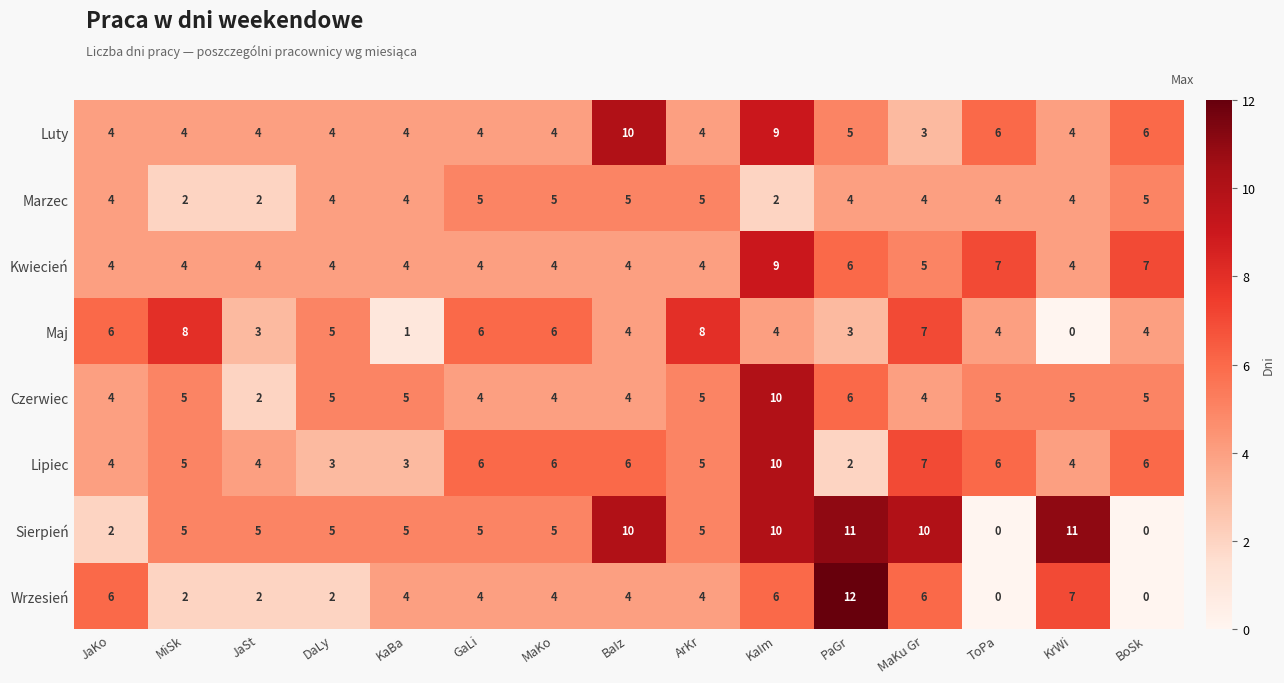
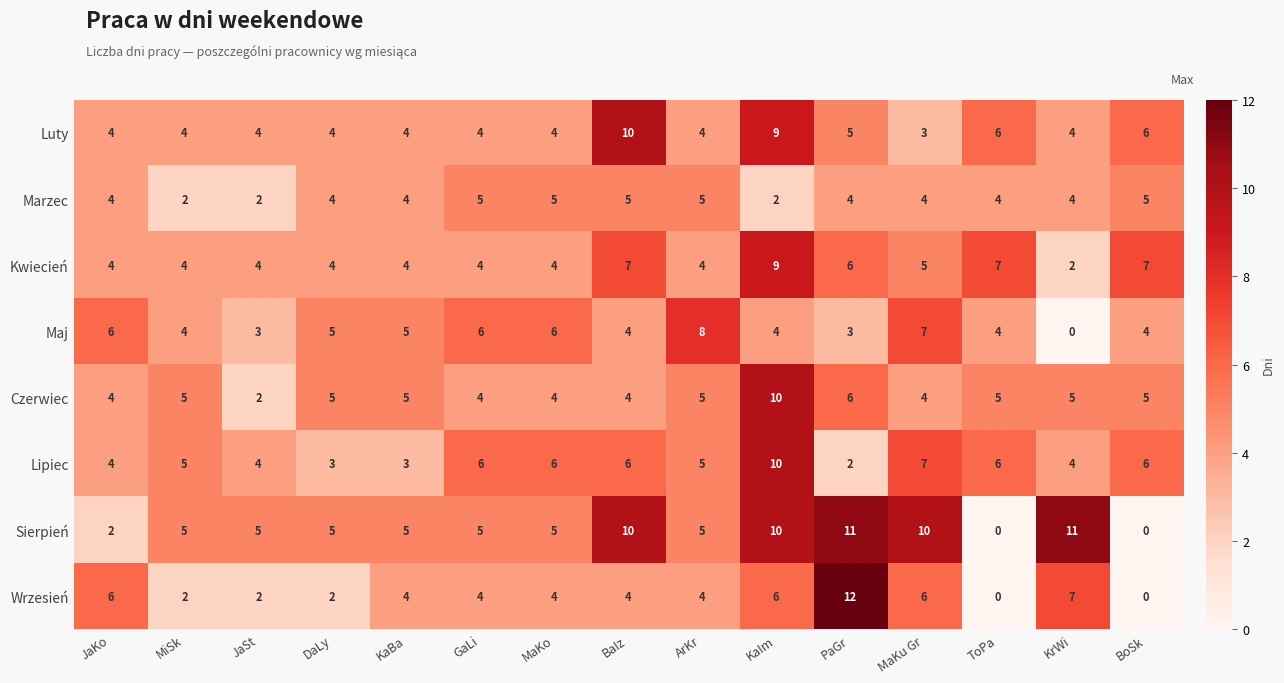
  {
    "Luty": {
      "JaKo": 4,
      "MiSk": 4,
      "JaSt": 4,
      "DaLy": 4,
      "KaBa": 4,
      "GaLi": 4,
      "MaKo": 4,
      "BaIz": 10,
      "ArKr": 4,
      "KaIm": 9,
      "PaGr": 5,
      "MaKu Gr": 3,
      "ToPa": 6,
      "KrWi": 4,
      "BoSk": 6
    },
    "Marzec": {
      "JaKo": 4,
      "MiSk": 2,
      "JaSt": 2,
      "DaLy": 4,
      "KaBa": 4,
      "GaLi": 5,
      "MaKo": 5,
      "BaIz": 5,
      "ArKr": 5,
      "KaIm": 2,
      "PaGr": 4,
      "MaKu Gr": 4,
      "ToPa": 4,
      "KrWi": 4,
      "BoSk": 5
    },
    "Kwiecień": {
      "JaKo": 4,
      "MiSk": 4,
      "JaSt": 4,
      "DaLy": 4,
      "KaBa": 4,
      "GaLi": 4,
      "MaKo": 4,
-     "BaIz": 4,
+     "BaIz": 7,
      "ArKr": 4,
      "KaIm": 9,
      "PaGr": 6,
      "MaKu Gr": 5,
      "ToPa": 7,
-     "KrWi": 4,
+     "KrWi": 2,
      "BoSk": 7
    },
    "Maj": {
      "JaKo": 6,
-     "MiSk": 8,
+     "MiSk": 4,
      "JaSt": 3,
      "DaLy": 5,
-     "KaBa": 1,
+     "KaBa": 5,
      "GaLi": 6,
      "MaKo": 6,
      "BaIz": 4,
      "ArKr": 8,
      "KaIm": 4,
      "PaGr": 3,
      "MaKu Gr": 7,
      "ToPa": 4,
      "KrWi": 0,
      "BoSk": 4
    },
    "Czerwiec": {
      "JaKo": 4,
      "MiSk": 5,
      "JaSt": 2,
      "DaLy": 5,
      "KaBa": 5,
      "GaLi": 4,
      "MaKo": 4,
      "BaIz": 4,
      "ArKr": 5,
      "KaIm": 10,
      "PaGr": 6,
      "MaKu Gr": 4,
      "ToPa": 5,
      "KrWi": 5,
      "BoSk": 5
    },
    "Lipiec": {
      "JaKo": 4,
      "MiSk": 5,
      "JaSt": 4,
      "DaLy": 3,
      "KaBa": 3,
      "GaLi": 6,
      "MaKo": 6,
      "BaIz": 6,
      "ArKr": 5,
      "KaIm": 10,
      "PaGr": 2,
      "MaKu Gr": 7,
      "ToPa": 6,
      "KrWi": 4,
      "BoSk": 6
    },
    "Sierpień": {
      "JaKo": 2,
      "MiSk": 5,
      "JaSt": 5,
      "DaLy": 5,
      "KaBa": 5,
      "GaLi": 5,
      "MaKo": 5,
      "BaIz": 10,
      "ArKr": 5,
      "KaIm": 10,
      "PaGr": 11,
      "MaKu Gr": 10,
      "ToPa": 0,
      "KrWi": 11,
      "BoSk": 0
    },
    "Wrzesień": {
      "JaKo": 6,
      "MiSk": 2,
      "JaSt": 2,
      "DaLy": 2,
      "KaBa": 4,
      "GaLi": 4,
      "MaKo": 4,
      "BaIz": 4,
      "ArKr": 4,
      "KaIm": 6,
      "PaGr": 12,
      "MaKu Gr": 6,
      "ToPa": 0,
      "KrWi": 7,
      "BoSk": 0
    }
  }
